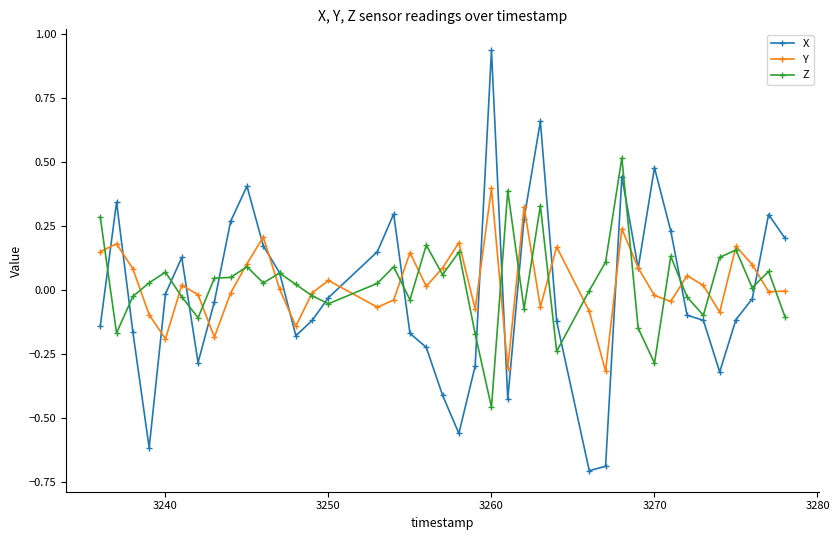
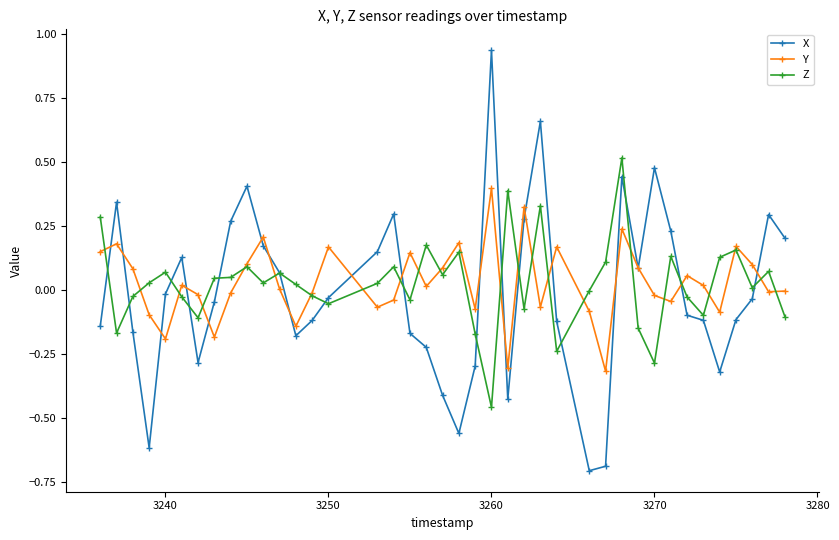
  {
    "X": {
      "3240": -0.01,
      "3250": -0.03,
      "3260": 0.94,
      "3270": 0.48
    },
    "Y": {
      "3240": -0.19,
-     "3250": 0.04,
+     "3250": 0.17,
      "3260": 0.40,
      "3270": -0.02
    },
    "Z": {
      "3240": 0.07,
      "3250": -0.05,
      "3260": -0.46,
      "3270": -0.28
    }
  }
